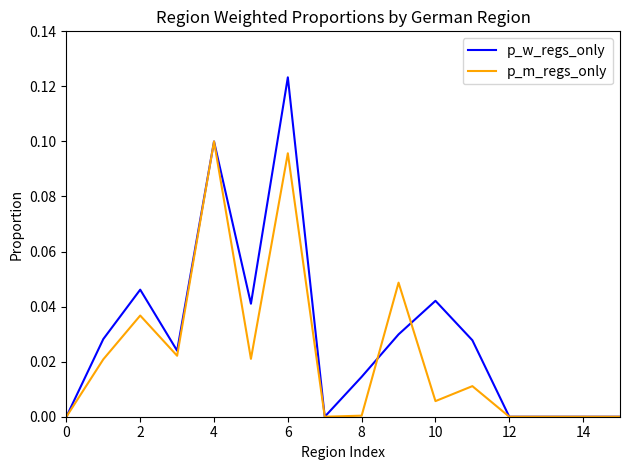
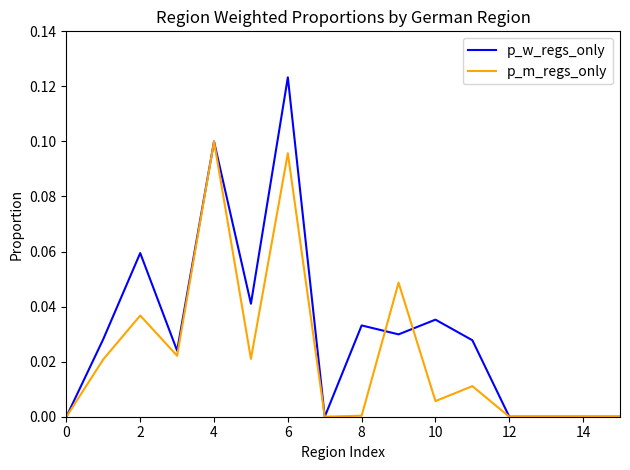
  {
    "p_w_regs_only": {
-     "2": 0.046,
+     "2": 0.059,
      "6": 0.123,
-     "8": 0.014,
-     "10": 0.042
+     "8": 0.033,
+     "10": 0.035
    },
    "p_m_regs_only": {
      "2": 0.037,
      "6": 0.096,
      "8": 0.000,
      "10": 0.006
    }
  }
